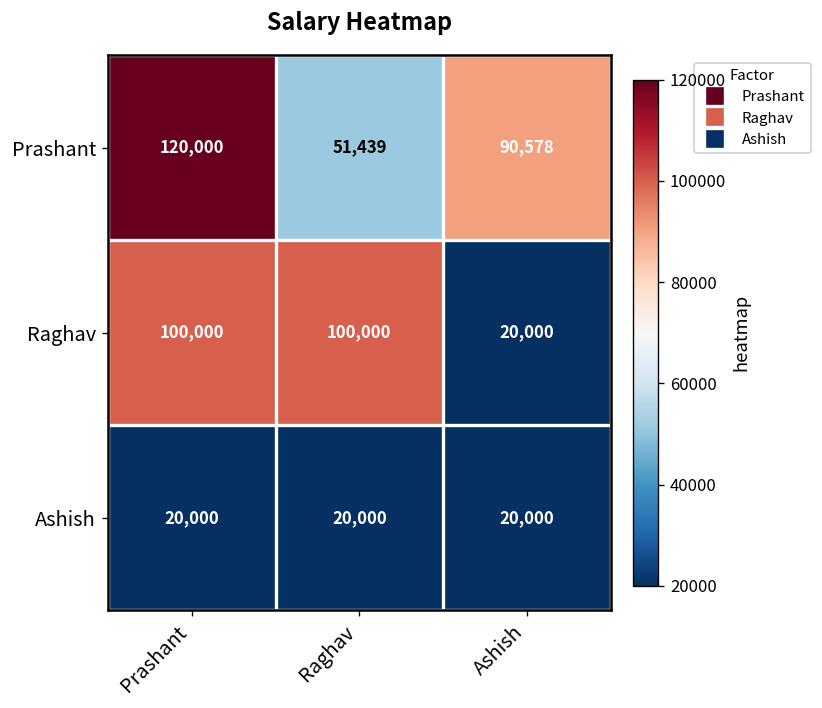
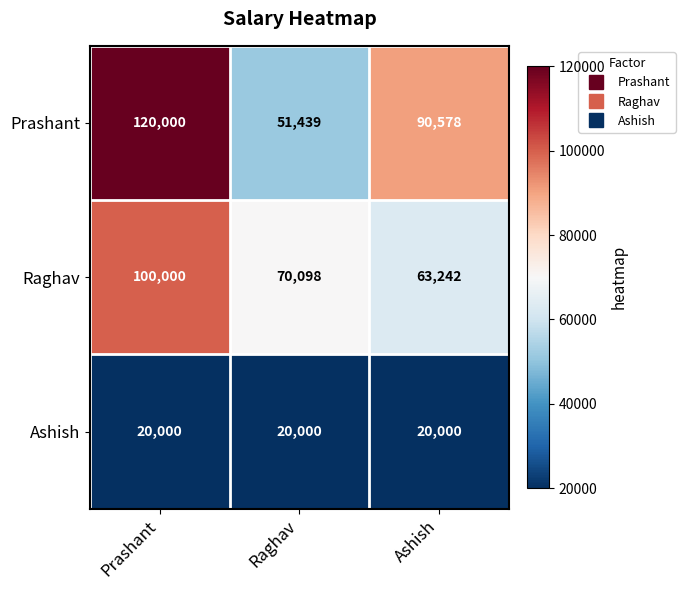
  {
    "Prashant": {
      "Prashant": "120,000",
      "Raghav": "51,439",
      "Ashish": "90,578"
    },
    "Raghav": {
      "Prashant": "100,000",
-     "Raghav": "100,000",
-     "Ashish": "20,000"
+     "Raghav": "70,098",
+     "Ashish": "63,242"
    },
    "Ashish": {
      "Prashant": "20,000",
      "Raghav": "20,000",
      "Ashish": "20,000"
    }
  }
